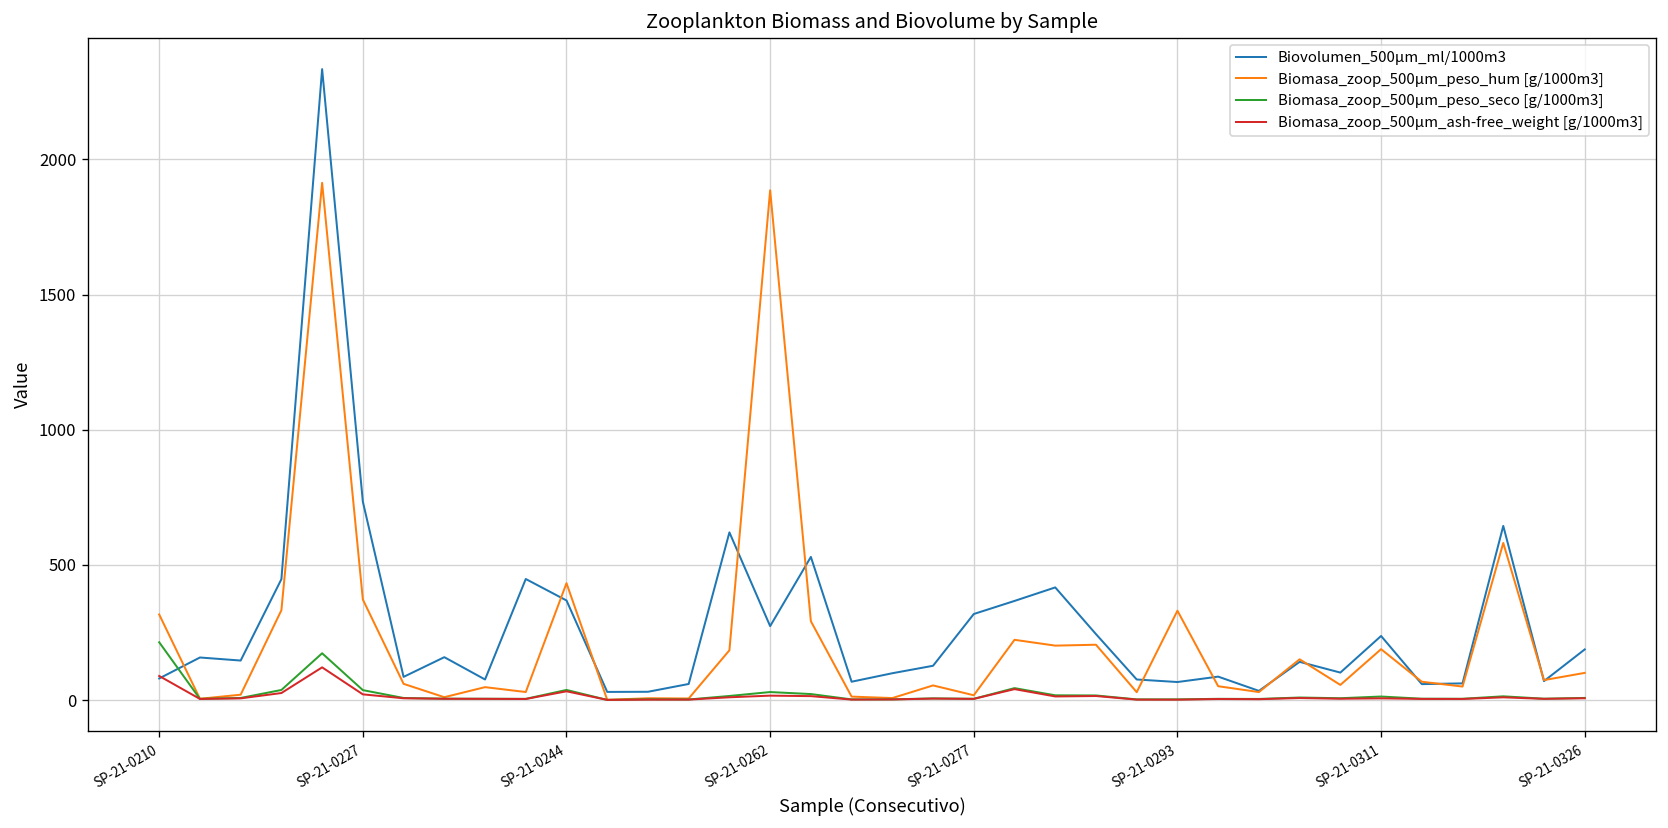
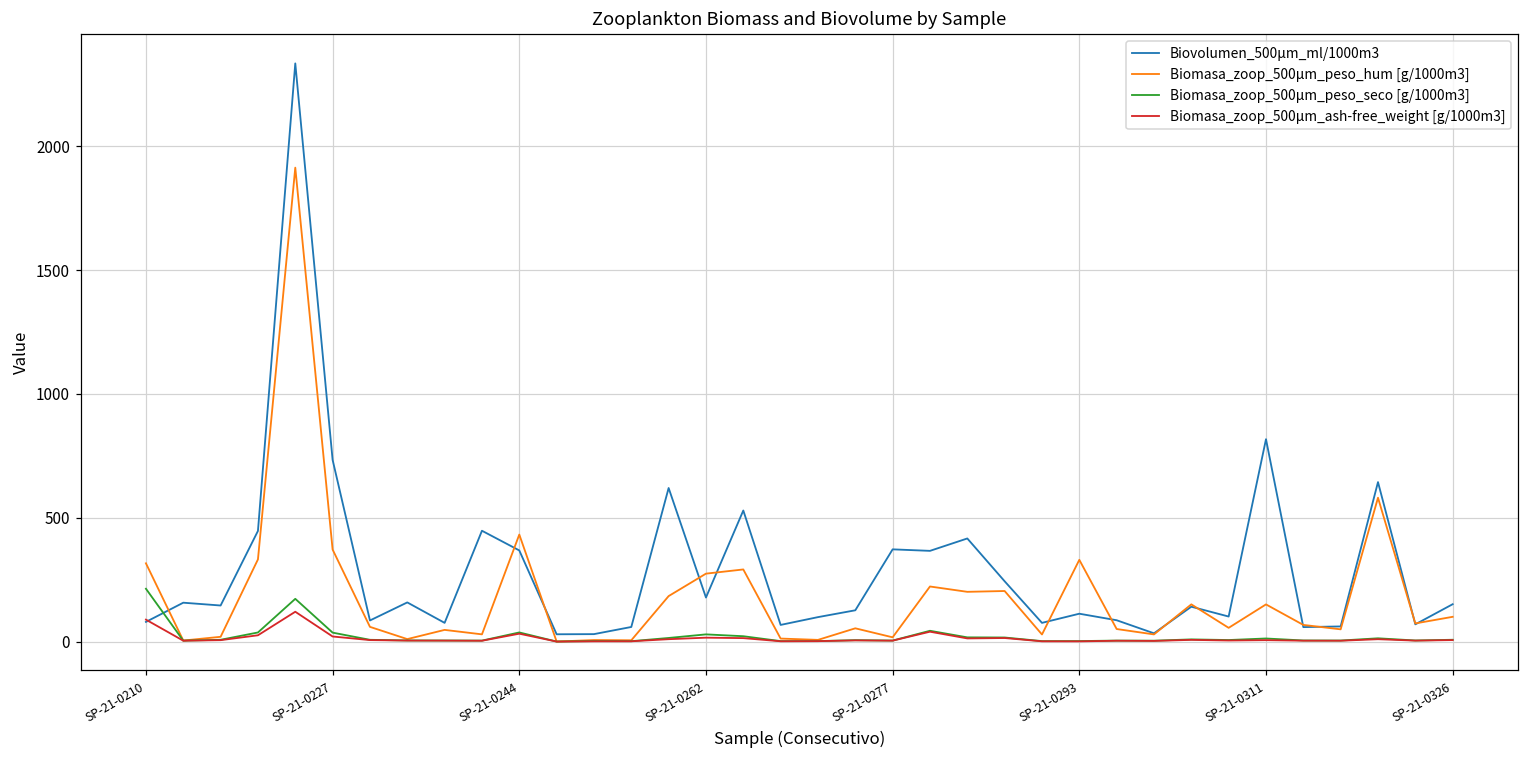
  {
    "Biovolumen_500µm_ml/1000m3": {
      "SP-21-0227": 730,
      "SP-21-0244": 370,
-     "SP-21-0262": 270,
-     "SP-21-0277": 320,
-     "SP-21-0293": 70,
-     "SP-21-0311": 240,
-     "SP-21-0326": 190
+     "SP-21-0262": 180,
+     "SP-21-0277": 370,
+     "SP-21-0293": 110,
+     "SP-21-0311": 820,
+     "SP-21-0326": 150
    },
    "Biomasa_zoop_500µm_peso_hum [g/1000m3]": {
      "SP-21-0210": 320,
      "SP-21-0227": 370,
      "SP-21-0244": 430,
-     "SP-21-0262": 1890,
+     "SP-21-0262": 270,
      "SP-21-0277": 20,
      "SP-21-0293": 330,
-     "SP-21-0311": 190,
+     "SP-21-0311": 150,
      "SP-21-0326": 100
    },
    "Biomasa_zoop_500µm_peso_seco [g/1000m3]": {
      "SP-21-0210": 210,
      "SP-21-0227": 40,
      "SP-21-0262": 30
    },
    "Biomasa_zoop_500µm_ash-free_weight [g/1000m3]": {
      "SP-21-0227": 20,
      "SP-21-0262": 20
    }
  }
